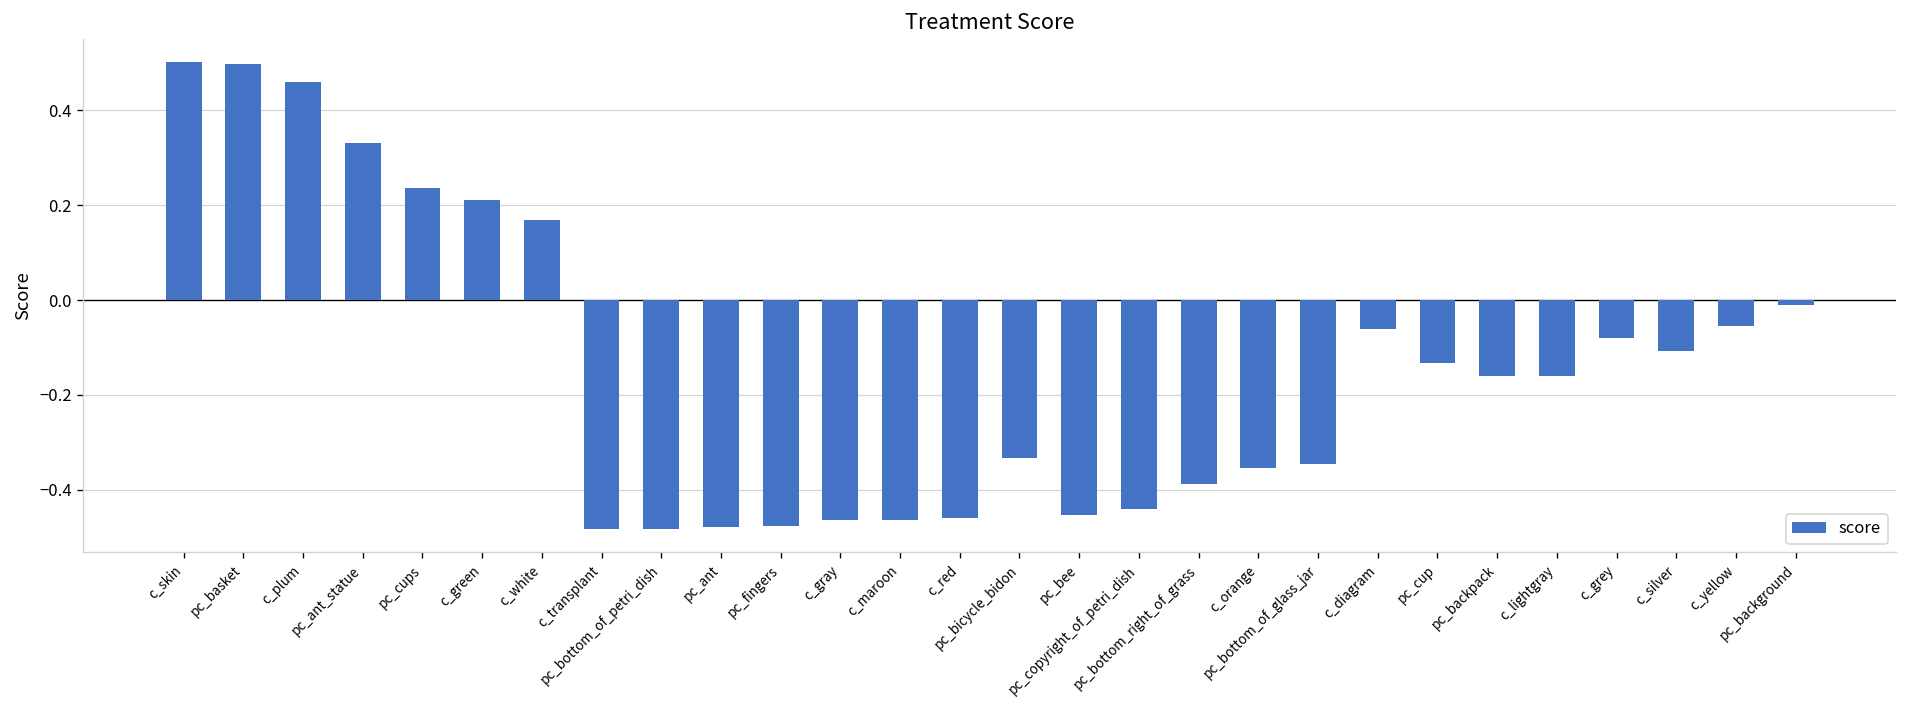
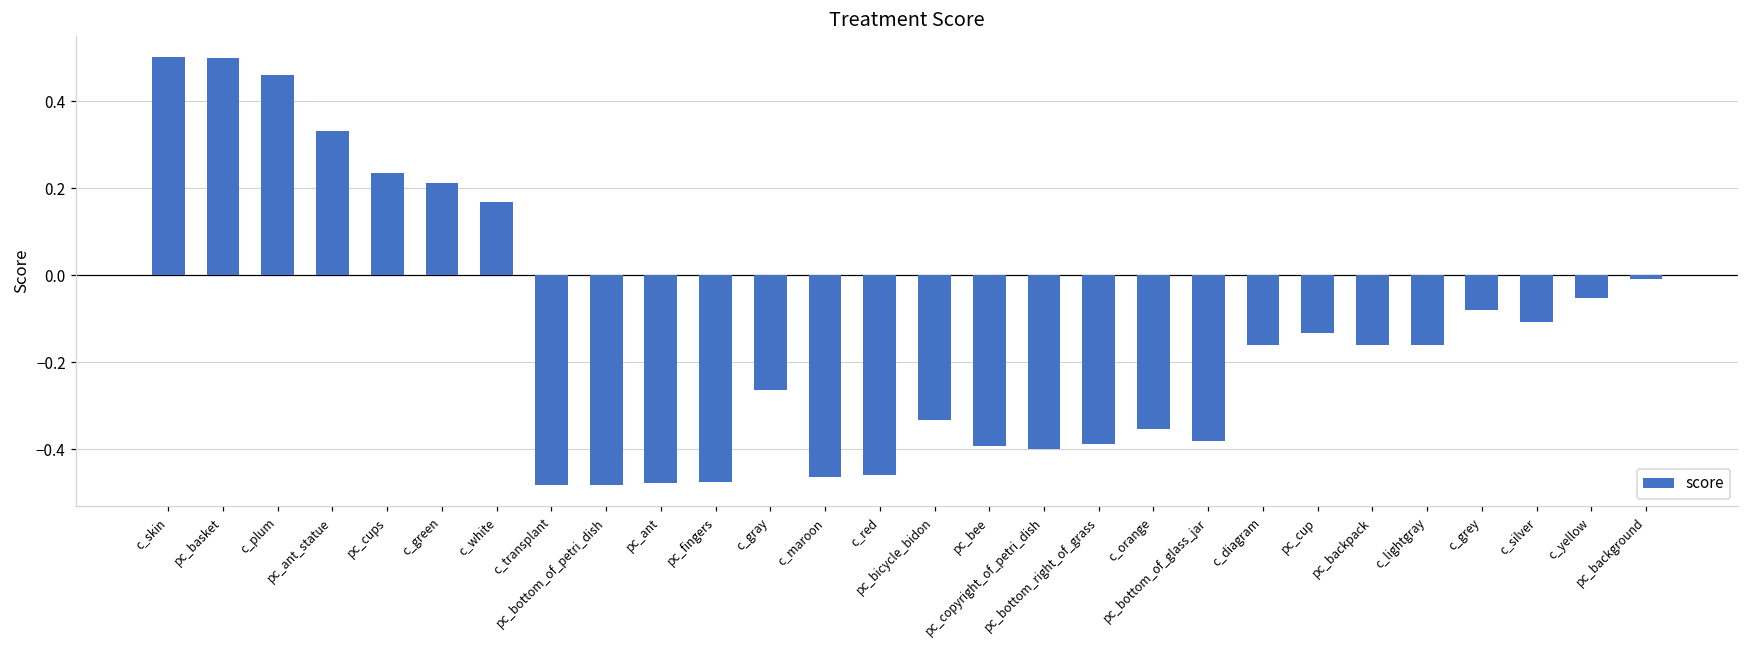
  {
    "c_skin": 0.50,
    "pc_basket": 0.50,
    "c_plum": 0.46,
    "pc_ant_statue": 0.33,
    "pc_cups": 0.24,
    "c_green": 0.21,
    "c_white": 0.17,
    "c_transplant": -0.48,
    "pc_bottom_of_petri_dish": -0.48,
    "pc_ant": -0.48,
    "pc_fingers": -0.48,
-   "c_gray": -0.46,
+   "c_gray": -0.26,
    "c_maroon": -0.46,
    "c_red": -0.46,
    "pc_bicycle_bidon": -0.33,
-   "pc_bee": -0.45,
-   "pc_copyright_of_petri_dish": -0.44,
+   "pc_bee": -0.39,
+   "pc_copyright_of_petri_dish": -0.40,
    "pc_bottom_right_of_grass": -0.39,
    "c_orange": -0.35,
-   "pc_bottom_of_glass_jar": -0.35,
-   "c_diagram": -0.06,
+   "pc_bottom_of_glass_jar": -0.38,
+   "c_diagram": -0.16,
    "pc_cup": -0.13,
    "pc_backpack": -0.16,
    "c_lightgray": -0.16,
    "c_grey": -0.08,
    "c_silver": -0.11,
    "c_yellow": -0.05,
    "pc_background": -0.01
  }
